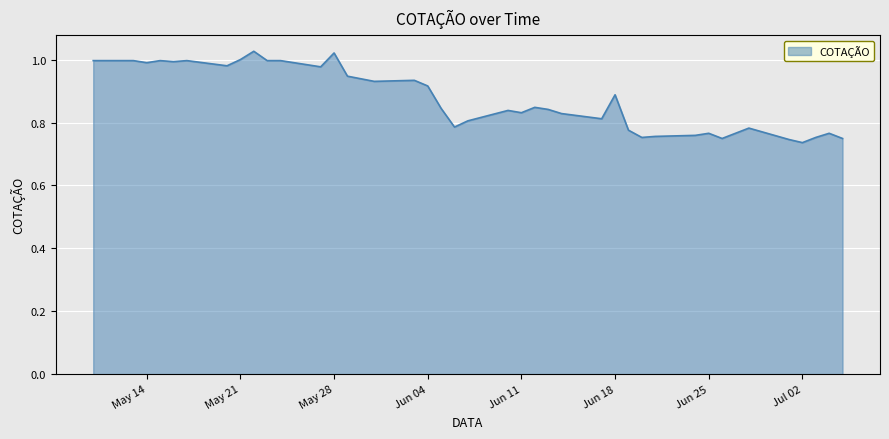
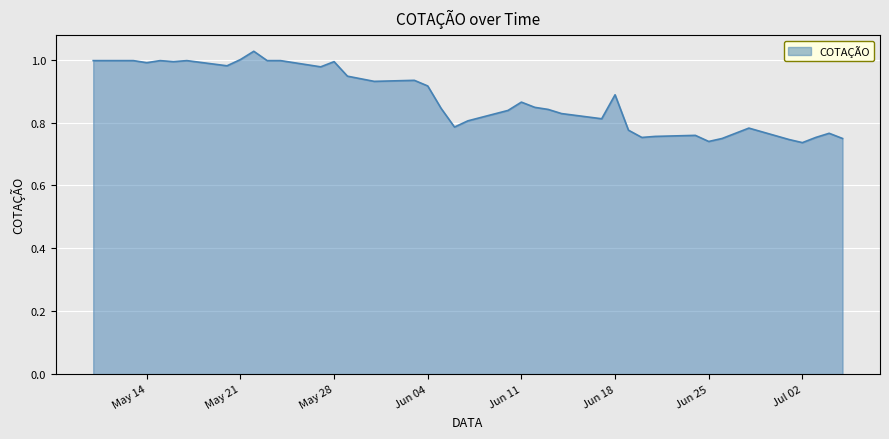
  {
    "May 14": 0.99,
    "May 21": 1.00,
-   "May 28": 1.02,
+   "May 28": 0.99,
    "Jun 04": 0.92,
-   "Jun 11": 0.83,
+   "Jun 11": 0.86,
    "Jun 18": 0.89,
-   "Jun 25": 0.77,
+   "Jun 25": 0.74,
    "Jul 02": 0.74
  }
